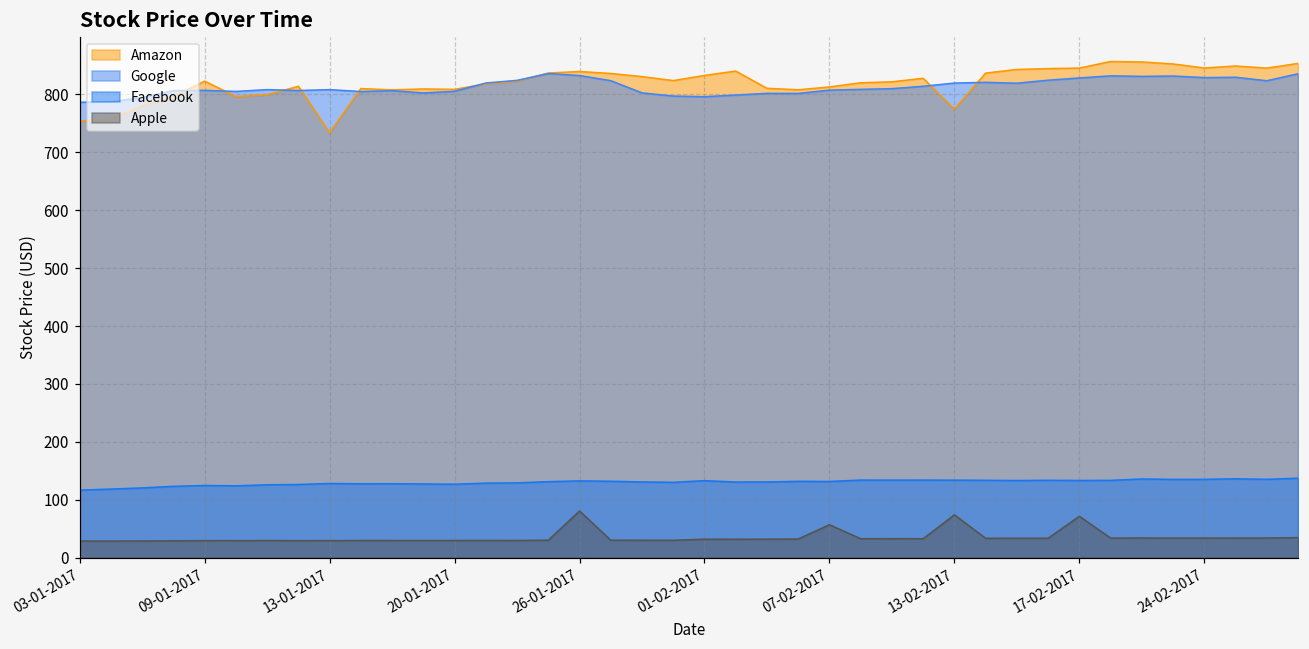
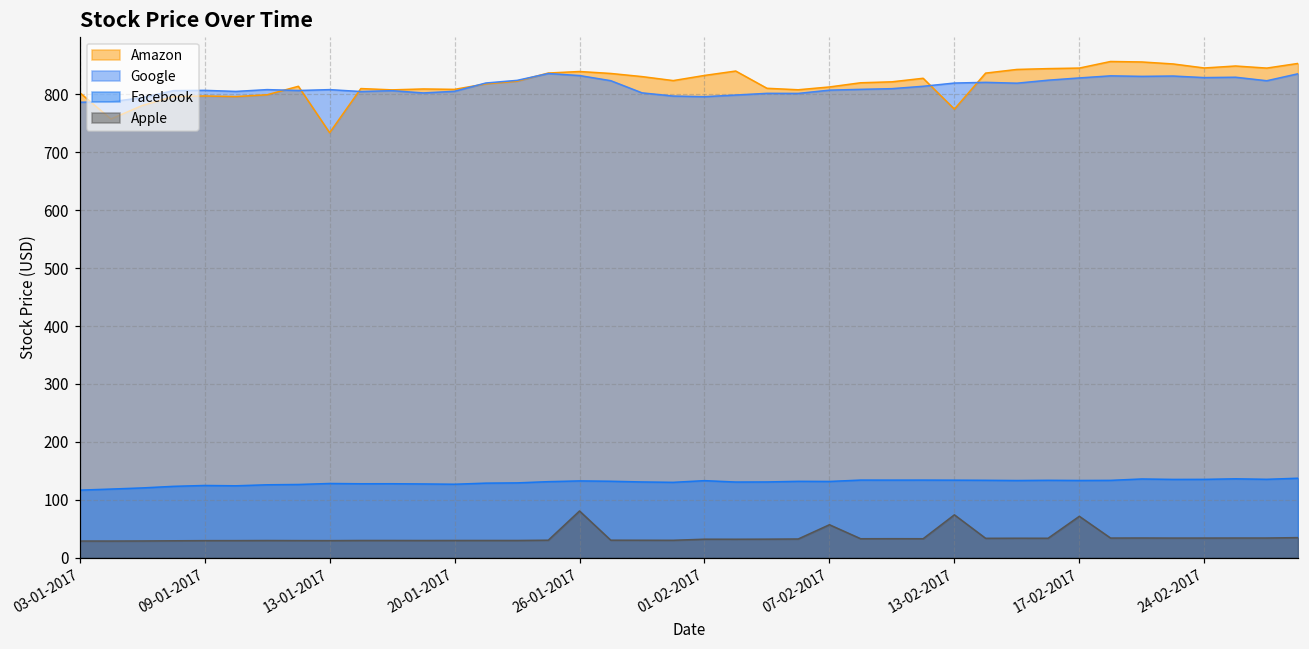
  {
    "Amazon": {
-     "03-01-2017": 750,
-     "09-01-2017": 820,
+     "03-01-2017": 800,
+     "09-01-2017": 800,
      "13-01-2017": 730,
      "26-01-2017": 840,
      "01-02-2017": 830,
      "07-02-2017": 810,
      "13-02-2017": 770,
      "17-02-2017": 850,
      "24-02-2017": 850
    },
    "Apple": {
      "03-01-2017": 30,
      "09-01-2017": 30,
      "13-01-2017": 30,
      "20-01-2017": 30,
      "26-01-2017": 80,
      "01-02-2017": 30,
      "07-02-2017": 60,
      "13-02-2017": 70,
      "17-02-2017": 70,
      "24-02-2017": 30
    }
  }
